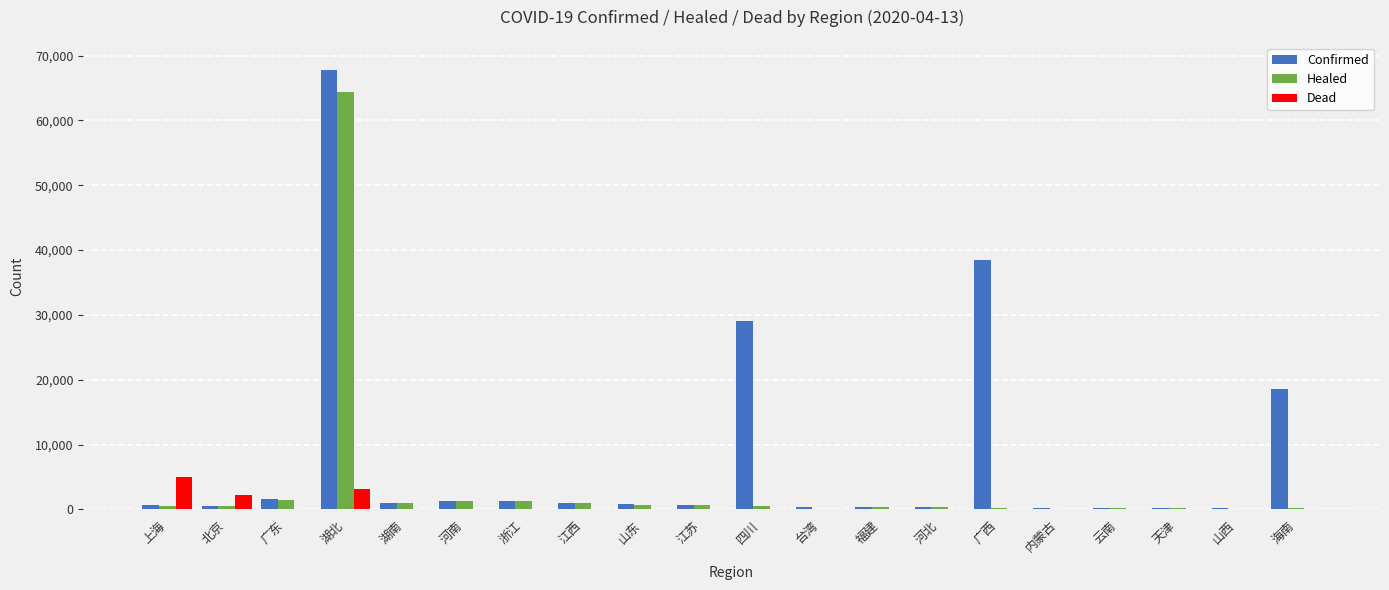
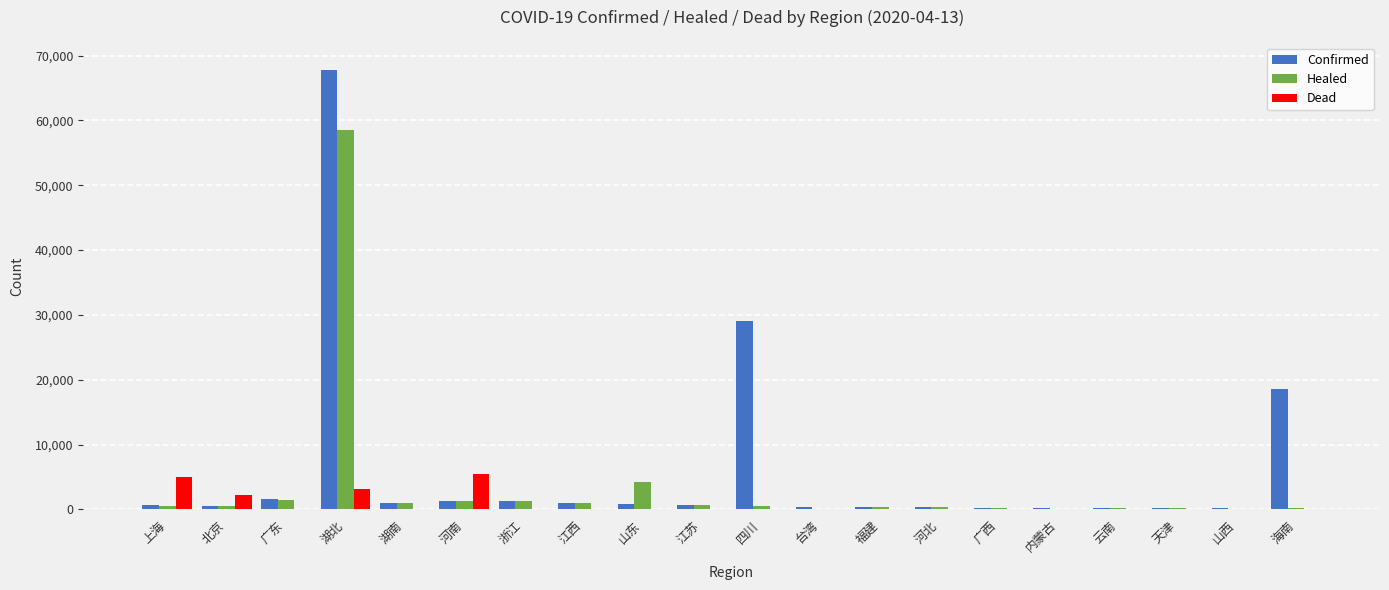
  {
    "Confirmed": {
      "上海": "1,000",
      "北京": "1,000",
      "广东": "2,000",
      "湖北": "68,000",
      "湖南": "1,000",
      "河南": "1,000",
      "浙江": "1,000",
      "江西": "1,000",
      "山东": "1,000",
      "江苏": "1,000",
      "四川": "29,000",
      "台湾": "0",
-     "广西": "38,000",
+     "广西": "0",
      "海南": "19,000"
    },
    "Healed": {
      "上海": "0",
      "北京": "0",
      "广东": "1,000",
-     "湖北": "64,000",
+     "湖北": "59,000",
      "湖南": "1,000",
      "河南": "1,000",
      "浙江": "1,000",
      "江西": "1,000",
-     "山东": "1,000",
+     "山东": "4,000",
      "江苏": "1,000",
      "四川": "1,000"
    },
    "Dead": {
      "上海": "5,000",
      "北京": "2,000",
      "湖北": "3,000",
-     "河南": "0",
+     "河南": "6,000",
      "江苏": "0",
      "山西": "0"
    }
  }
